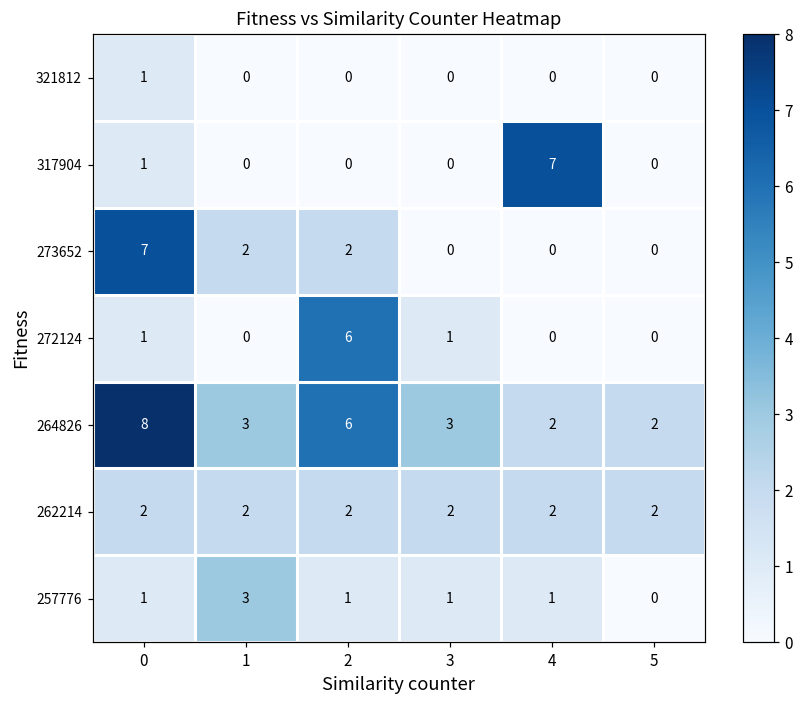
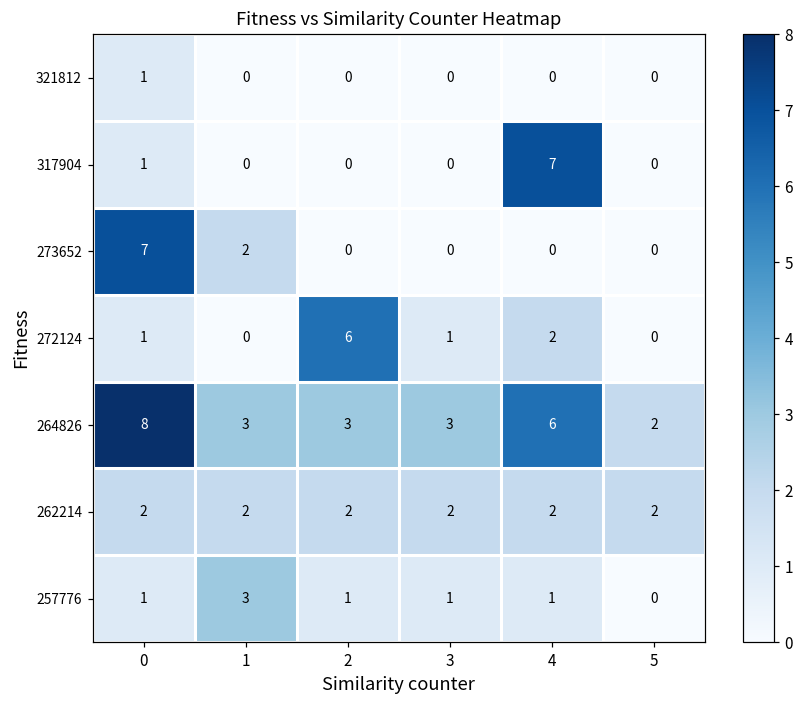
  {
    "321812": {
      "0": 1,
      "1": 0,
      "2": 0,
      "3": 0,
      "4": 0,
      "5": 0
    },
    "317904": {
      "0": 1,
      "1": 0,
      "2": 0,
      "3": 0,
      "4": 7,
      "5": 0
    },
    "273652": {
      "0": 7,
      "1": 2,
-     "2": 2,
+     "2": 0,
      "3": 0,
      "4": 0,
      "5": 0
    },
    "272124": {
      "0": 1,
      "1": 0,
      "2": 6,
      "3": 1,
-     "4": 0,
+     "4": 2,
      "5": 0
    },
    "264826": {
      "0": 8,
      "1": 3,
-     "2": 6,
+     "2": 3,
      "3": 3,
-     "4": 2,
+     "4": 6,
      "5": 2
    },
    "262214": {
      "0": 2,
      "1": 2,
      "2": 2,
      "3": 2,
      "4": 2,
      "5": 2
    },
    "257776": {
      "0": 1,
      "1": 3,
      "2": 1,
      "3": 1,
      "4": 1,
      "5": 0
    }
  }
